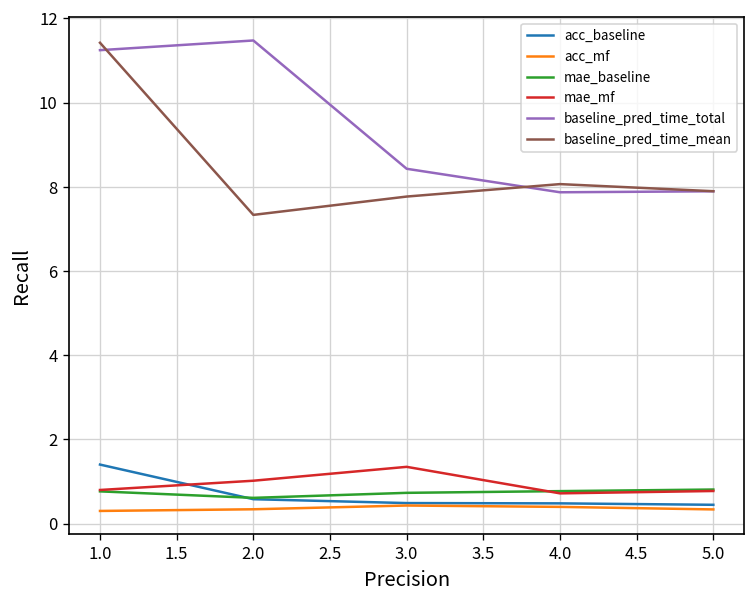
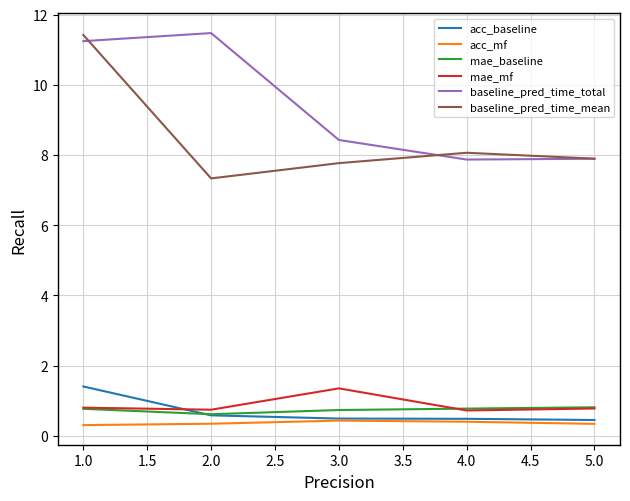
  {
    "acc_baseline": {
      "1.0": 1.4,
      "4.0": 0.5,
      "5.0": 0.4
    },
    "acc_mf": {
      "1.0": 0.3,
      "2.0": 0.3,
      "4.0": 0.4,
      "5.0": 0.3
    },
    "mae_baseline": {
      "3.0": 0.7
    },
    "mae_mf": {
-     "2.0": 1.0,
+     "2.0": 0.7,
      "3.0": 1.4
    },
    "baseline_pred_time_total": {
      "1.0": 11.2,
      "2.0": 11.5,
      "3.0": 8.4,
      "4.0": 7.9
    },
    "baseline_pred_time_mean": {
      "1.0": 11.4,
      "2.0": 7.3,
      "3.0": 7.8,
      "4.0": 8.1
    }
  }
